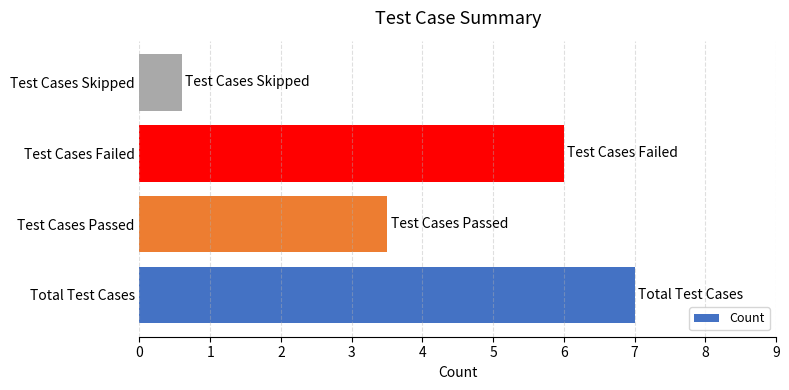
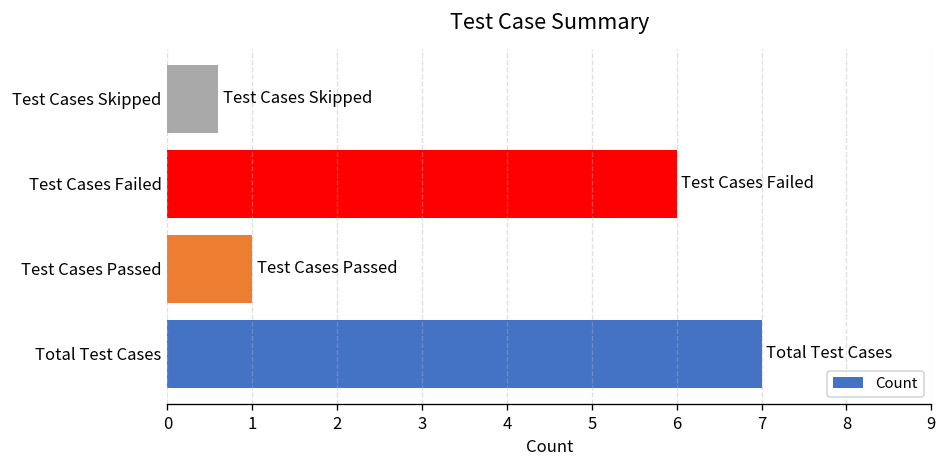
  {
    "Test Cases Skipped": 0.6,
    "Test Cases Failed": 6.0,
-   "Test Cases Passed": 3.5,
+   "Test Cases Passed": 1.0,
    "Total Test Cases": 7.0
  }
